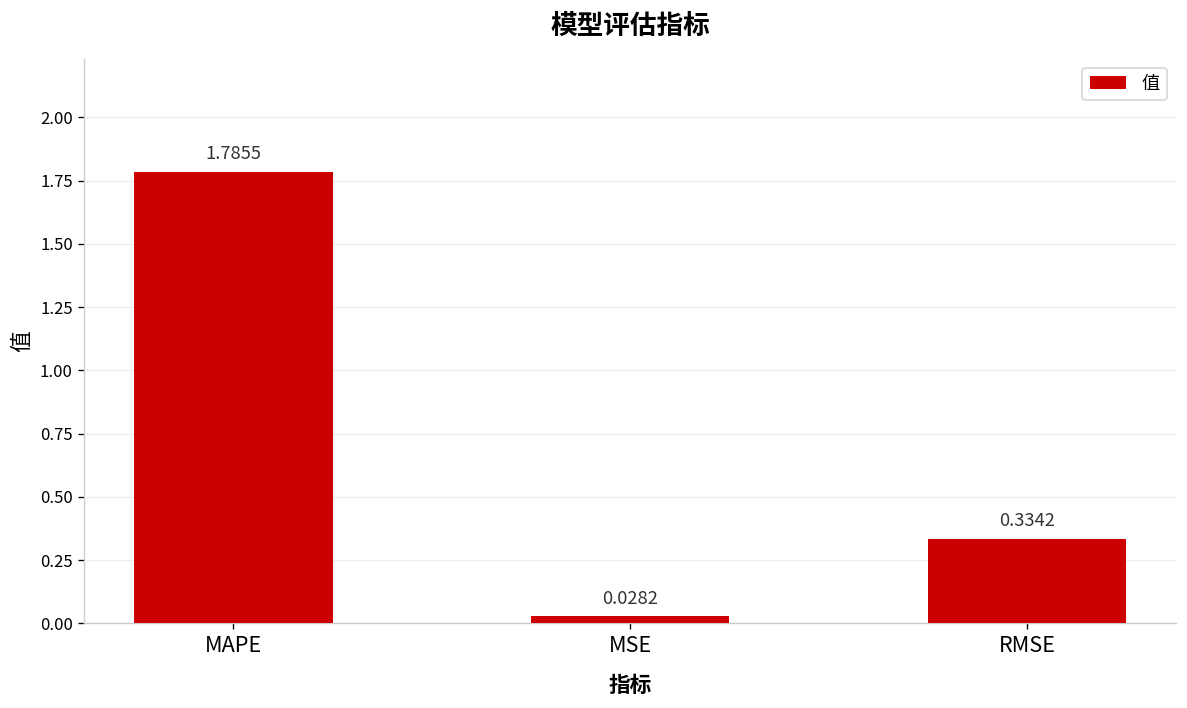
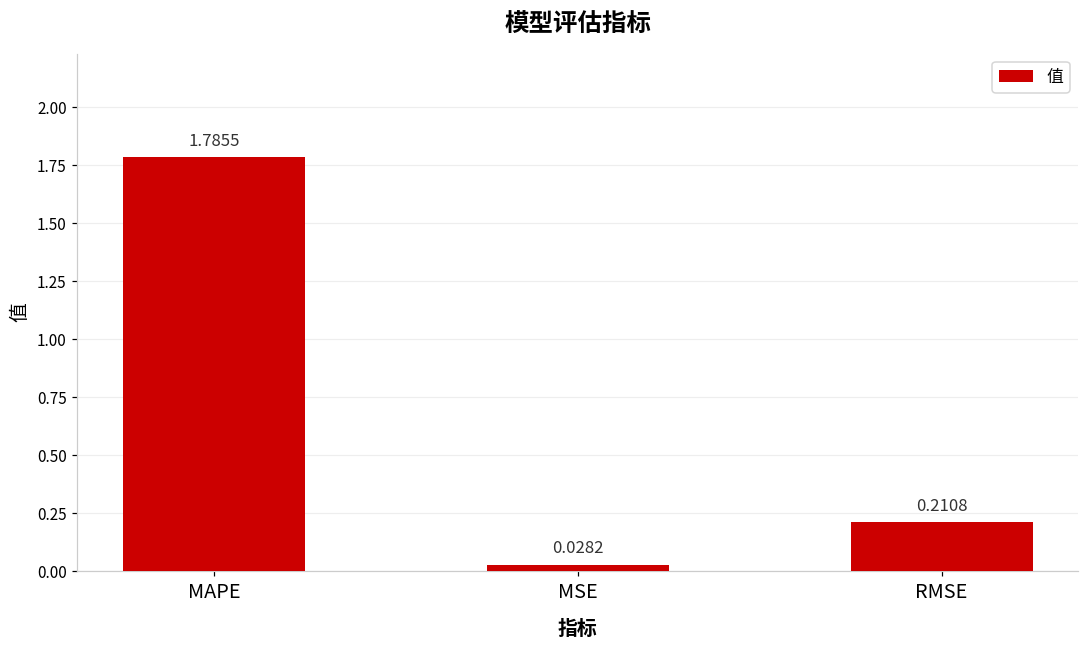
  {
    "MAPE": 1.7855,
    "MSE": 0.0282,
-   "RMSE": 0.3342
+   "RMSE": 0.2108
  }
